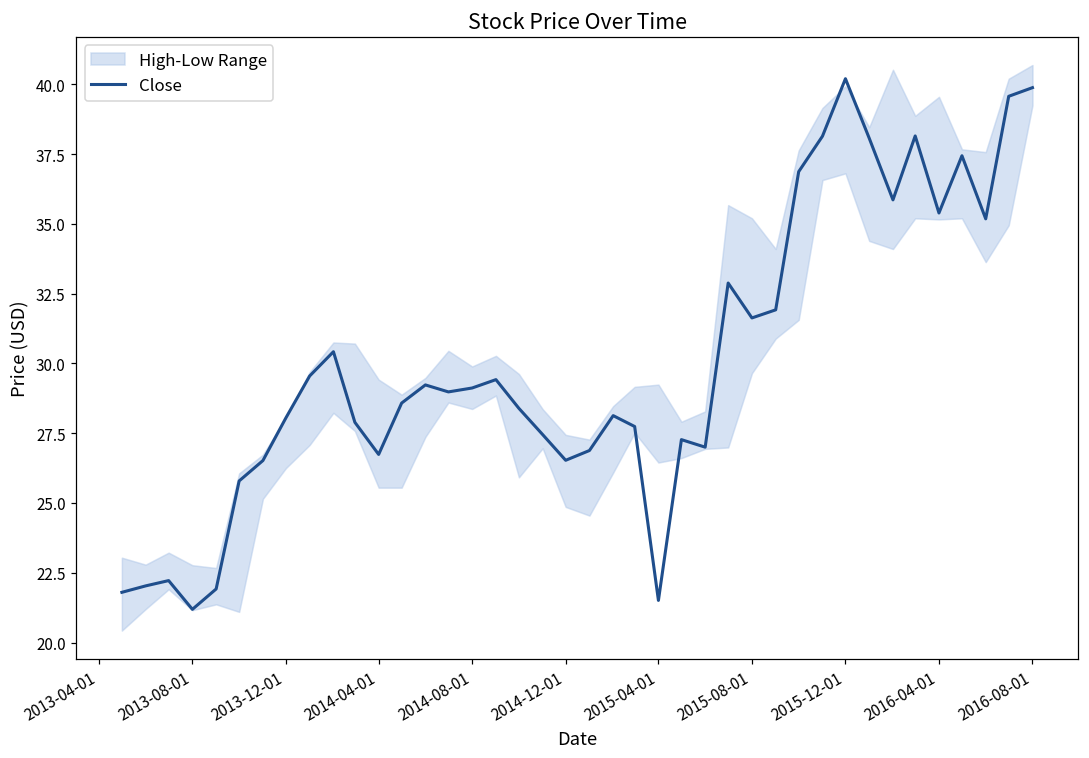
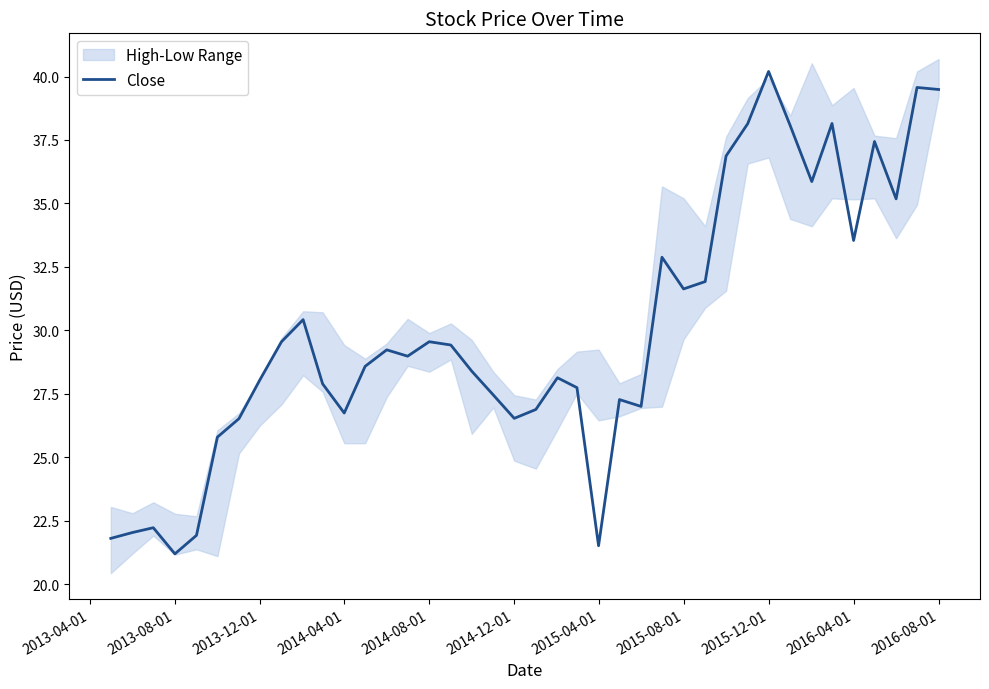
  {
    "Close": {
      "2013-08-01": 21.2,
      "2014-04-01": 26.7,
-     "2014-08-01": 29.1,
+     "2014-08-01": 29.6,
      "2014-12-01": 26.5,
      "2015-04-01": 21.5,
      "2015-08-01": 31.6,
      "2015-12-01": 40.2,
-     "2016-04-01": 35.4,
-     "2016-08-01": 39.9
+     "2016-04-01": 33.5,
+     "2016-08-01": 39.5
    }
  }
